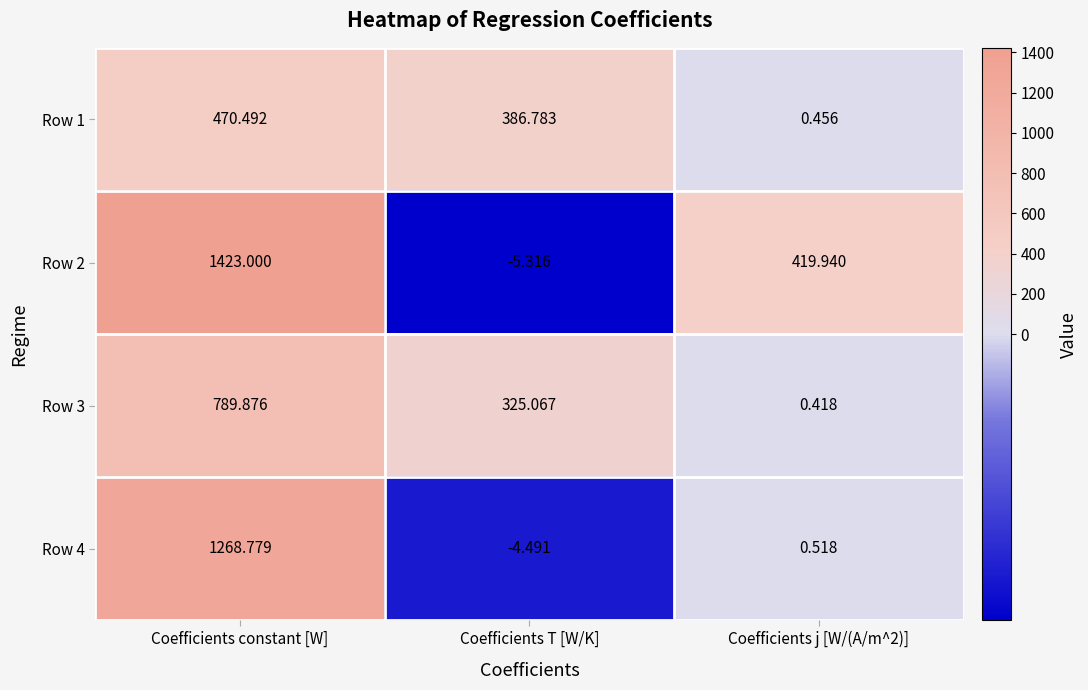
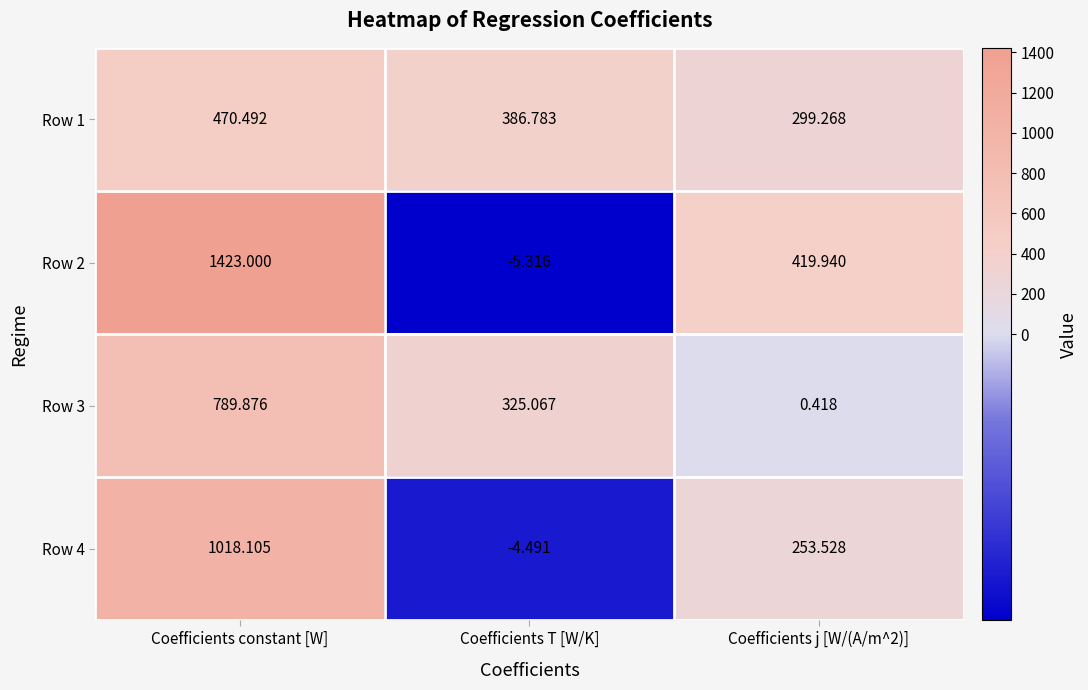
  {
    "Row 1": {
      "Coefficients constant [W]": 470.492,
      "Coefficients T [W/K]": 386.783,
-     "Coefficients j [W/(A/m^2)]": 0.456
+     "Coefficients j [W/(A/m^2)]": 299.268
    },
    "Row 2": {
      "Coefficients constant [W]": 1423.000,
      "Coefficients T [W/K]": -5.316,
      "Coefficients j [W/(A/m^2)]": 419.940
    },
    "Row 3": {
      "Coefficients constant [W]": 789.876,
      "Coefficients T [W/K]": 325.067,
      "Coefficients j [W/(A/m^2)]": 0.418
    },
    "Row 4": {
-     "Coefficients constant [W]": 1268.779,
+     "Coefficients constant [W]": 1018.105,
      "Coefficients T [W/K]": -4.491,
-     "Coefficients j [W/(A/m^2)]": 0.518
+     "Coefficients j [W/(A/m^2)]": 253.528
    }
  }
